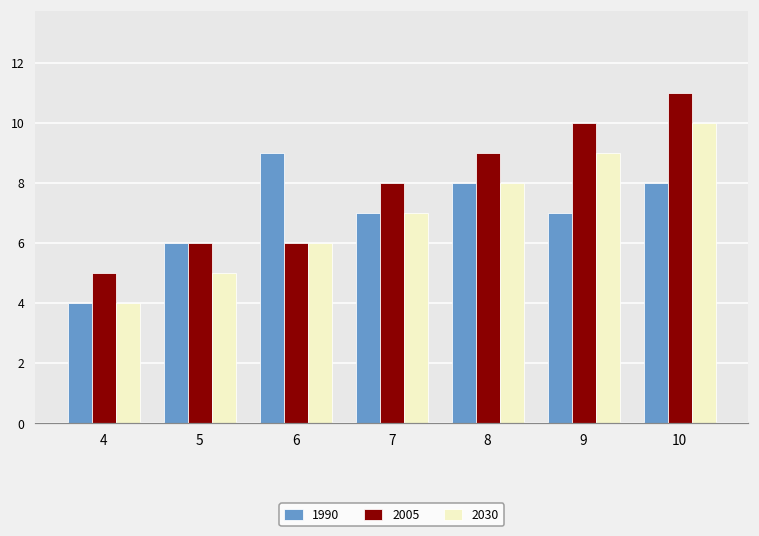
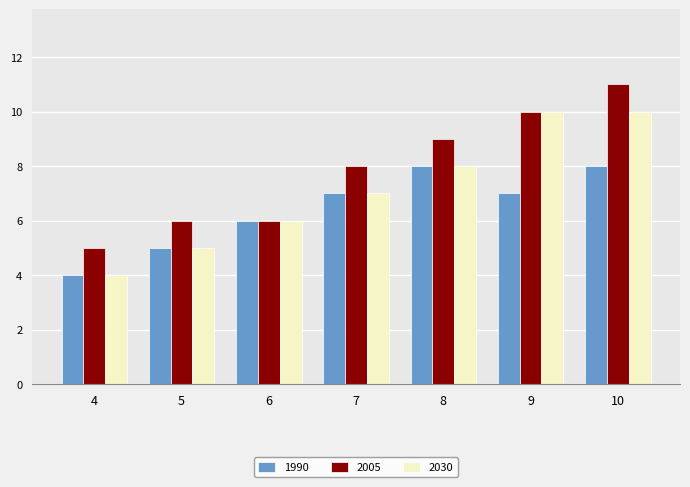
  {
    "1990": {
      "4": 4,
-     "5": 6,
-     "6": 9,
+     "5": 5,
+     "6": 6,
      "7": 7,
      "8": 8,
      "9": 7,
      "10": 8
    },
    "2005": {
      "4": 5,
      "5": 6,
      "6": 6,
      "7": 8,
      "8": 9,
      "9": 10,
      "10": 11
    },
    "2030": {
      "4": 4,
      "5": 5,
      "6": 6,
      "7": 7,
      "8": 8,
-     "9": 9,
+     "9": 10,
      "10": 10
    }
  }
